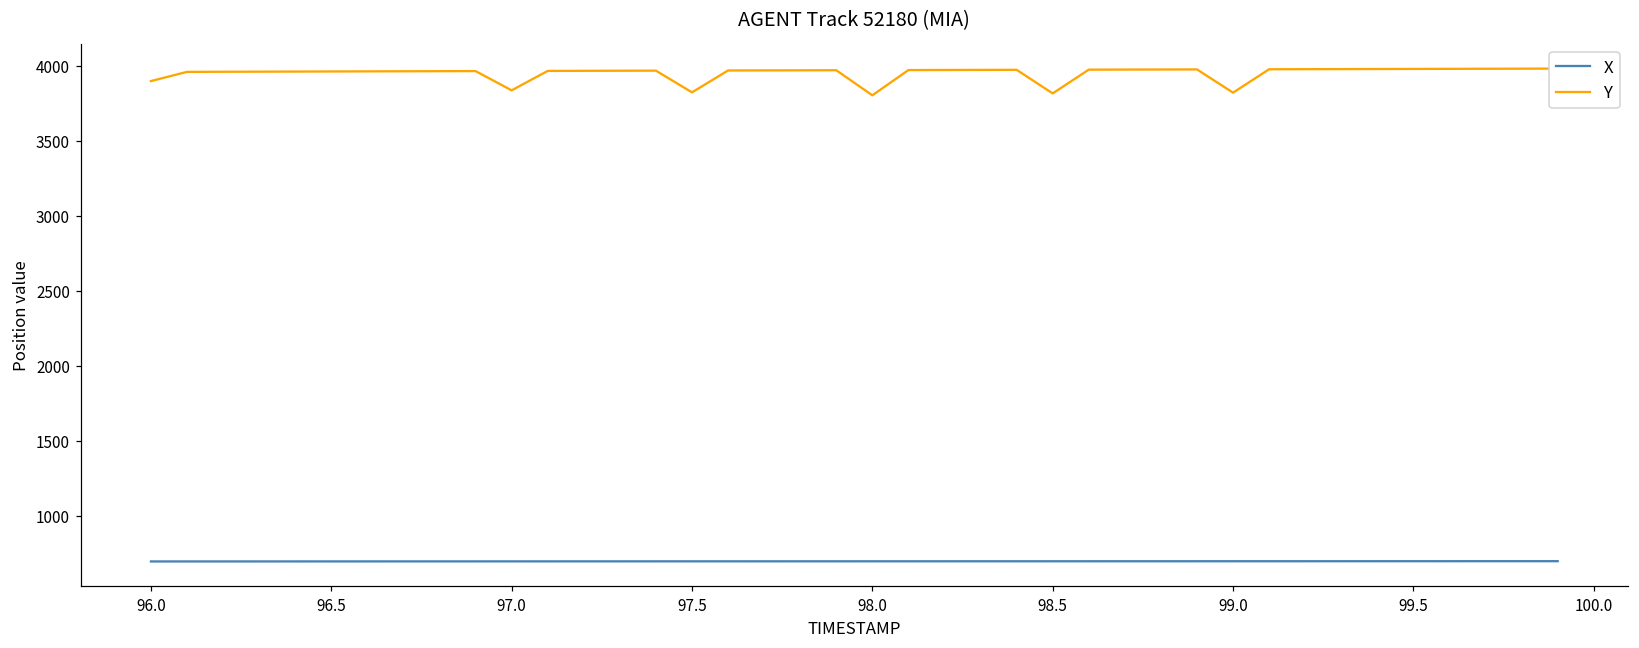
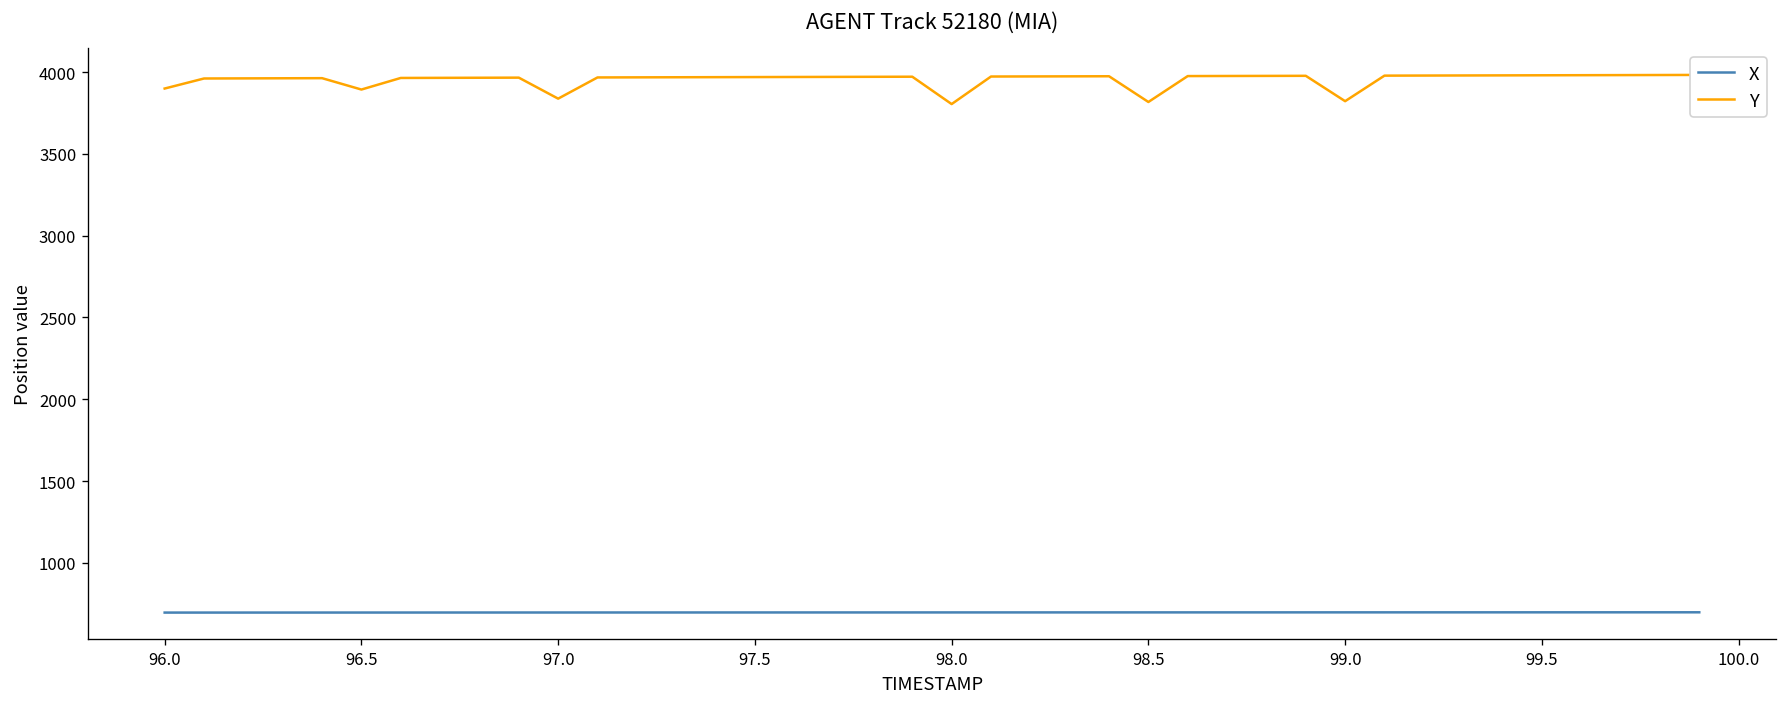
  {
    "X": {
      "96.0": 700,
      "96.5": 700,
      "97.0": 700,
      "97.5": 700,
      "98.0": 700,
      "98.5": 700,
      "99.0": 700,
      "99.5": 700
    },
    "Y": {
      "96.0": 3900,
-     "96.5": 3960,
+     "96.5": 3890,
      "97.0": 3840,
-     "97.5": 3820,
+     "97.5": 3970,
      "98.0": 3800,
      "98.5": 3820,
      "99.0": 3820,
      "99.5": 3980
    }
  }
